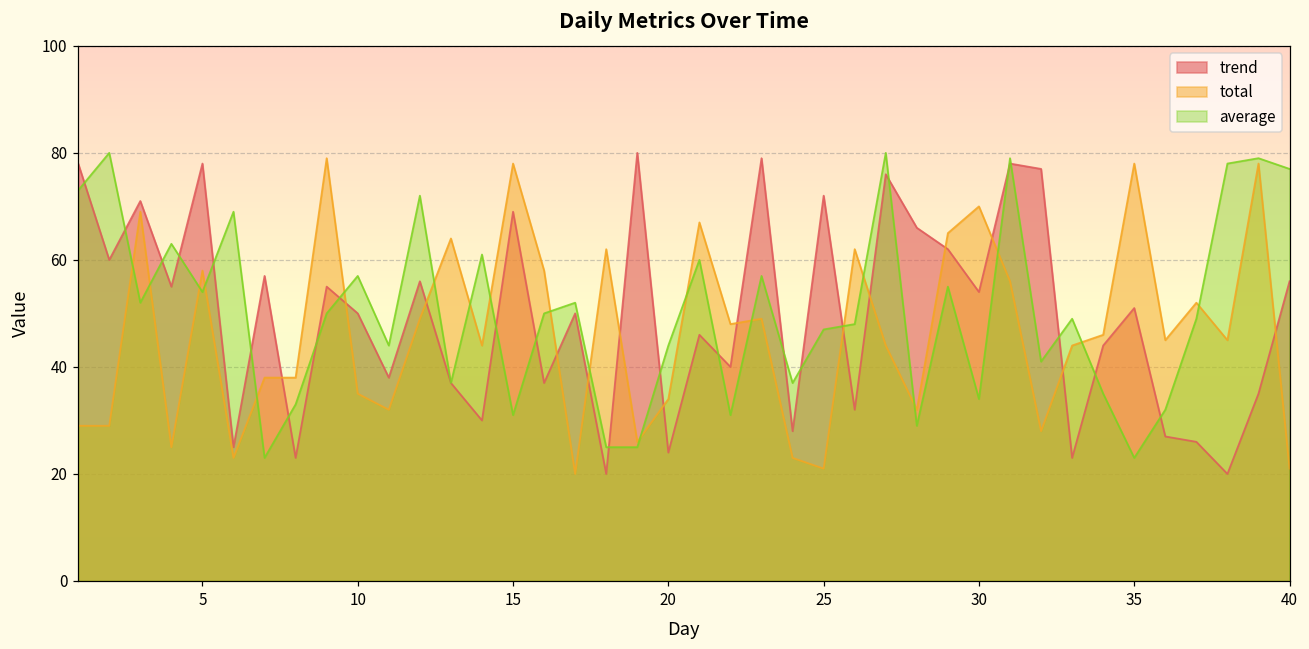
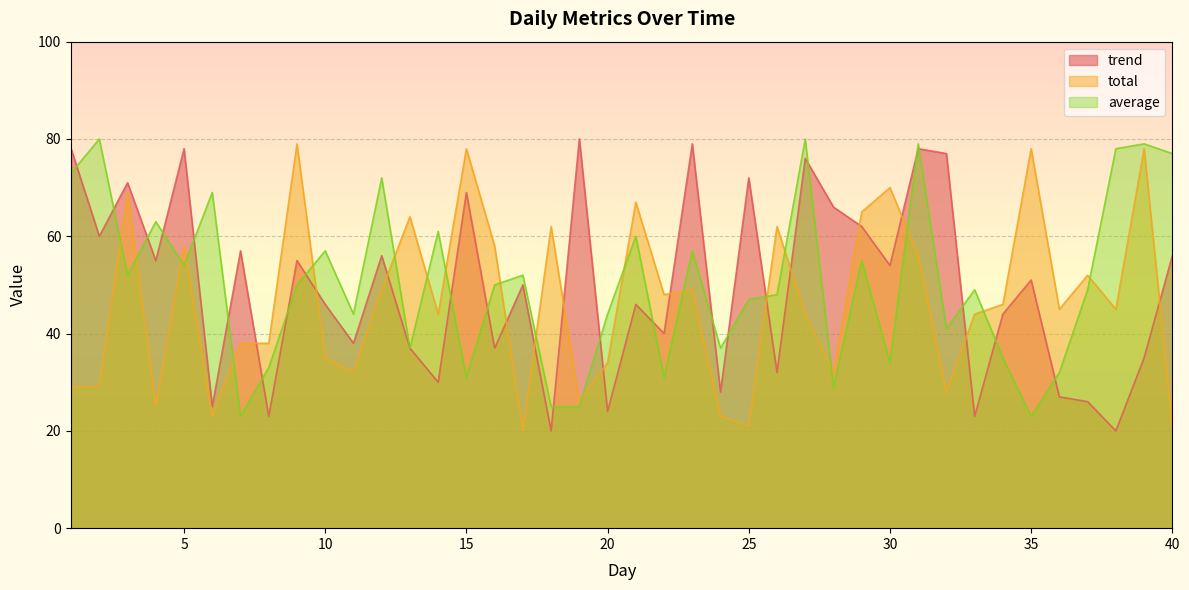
  {
    "trend": {
      "5": 78,
-     "10": 50,
+     "10": 46,
      "15": 69,
      "20": 24,
      "25": 72,
      "30": 54,
      "35": 51,
      "40": 56
    },
    "total": {
      "5": 58,
      "10": 35,
      "15": 78,
      "20": 34,
      "25": 21,
      "30": 70,
      "35": 78,
      "40": 21
    },
    "average": {
      "5": 54,
      "10": 57,
      "15": 31,
      "20": 44,
      "25": 47,
      "30": 34,
      "35": 23,
      "40": 77
    }
  }
